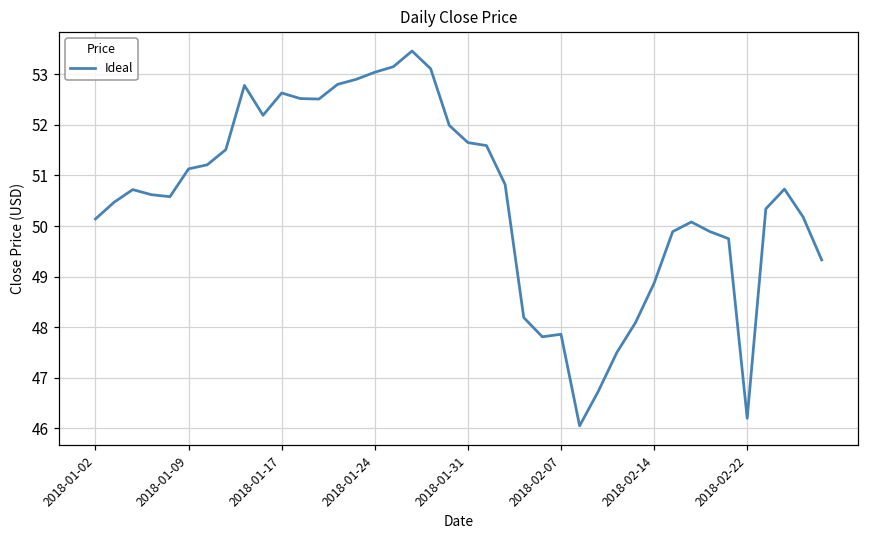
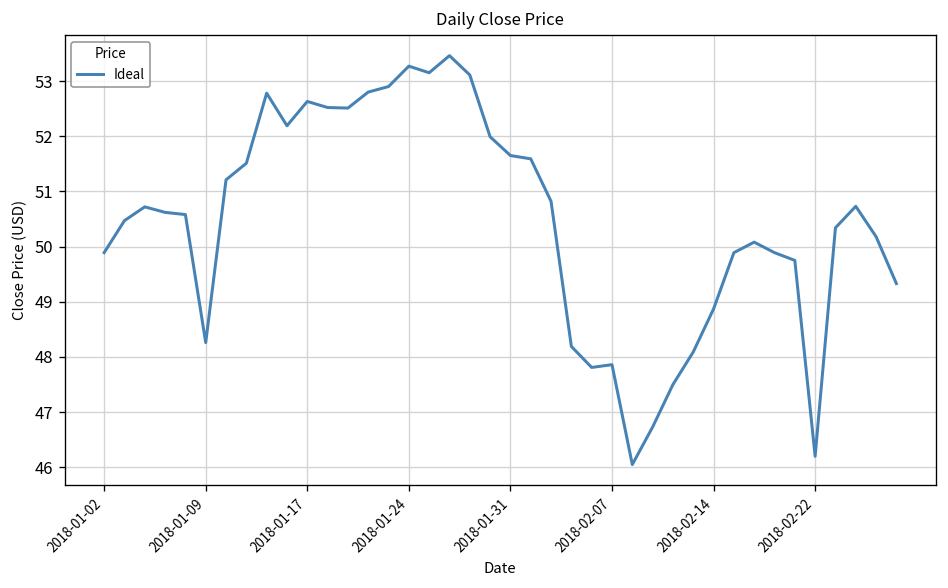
  {
-   "2018-01-02": 50.1,
-   "2018-01-09": 51.1,
+   "2018-01-02": 49.9,
+   "2018-01-09": 48.3,
    "2018-01-17": 52.6,
-   "2018-01-24": 53.0,
+   "2018-01-24": 53.3,
    "2018-01-31": 51.7,
    "2018-02-07": 47.9,
    "2018-02-14": 48.9,
    "2018-02-22": 46.2
  }
